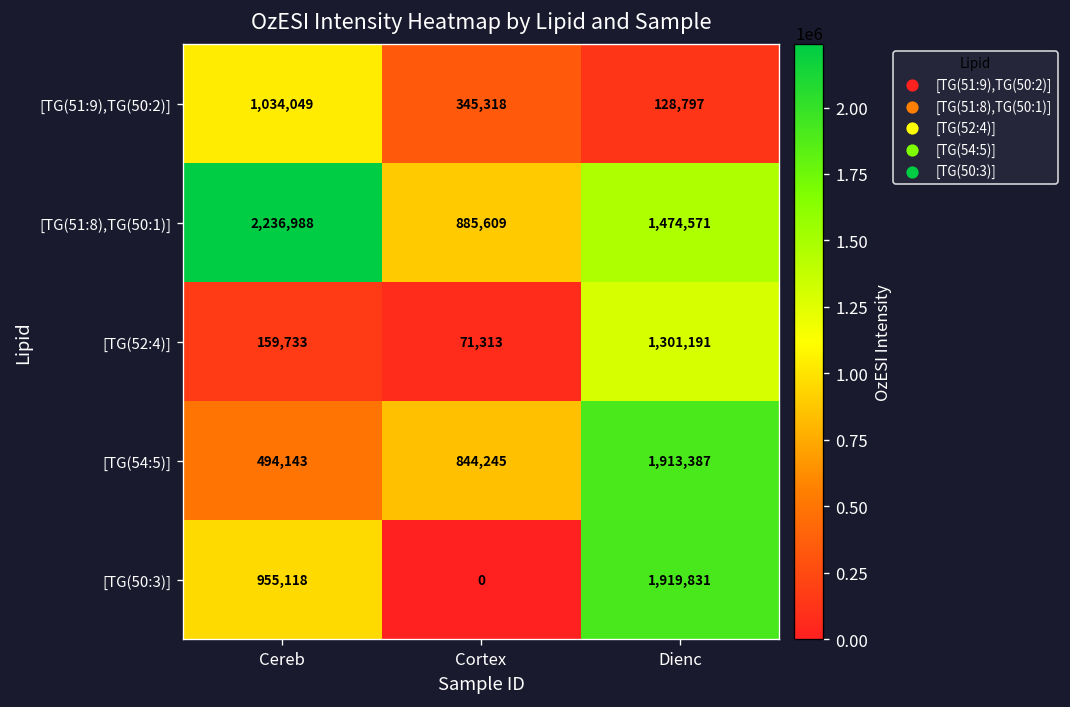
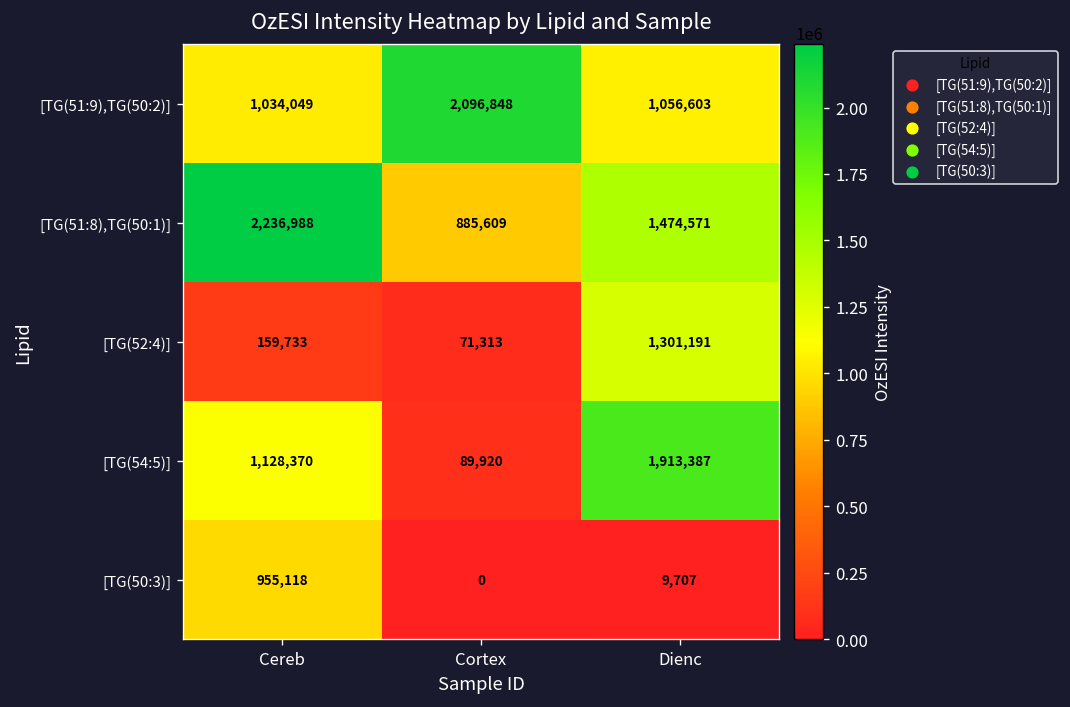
  {
    "[TG(51:9),TG(50:2)]": {
      "Cereb": "1,034,049",
-     "Cortex": "345,318",
-     "Dienc": "128,797"
+     "Cortex": "2,096,848",
+     "Dienc": "1,056,603"
    },
    "[TG(51:8),TG(50:1)]": {
      "Cereb": "2,236,988",
      "Cortex": "885,609",
      "Dienc": "1,474,571"
    },
    "[TG(52:4)]": {
      "Cereb": "159,733",
      "Cortex": "71,313",
      "Dienc": "1,301,191"
    },
    "[TG(54:5)]": {
-     "Cereb": "494,143",
-     "Cortex": "844,245",
+     "Cereb": "1,128,370",
+     "Cortex": "89,920",
      "Dienc": "1,913,387"
    },
    "[TG(50:3)]": {
      "Cereb": "955,118",
      "Cortex": "0",
-     "Dienc": "1,919,831"
+     "Dienc": "9,707"
    }
  }
